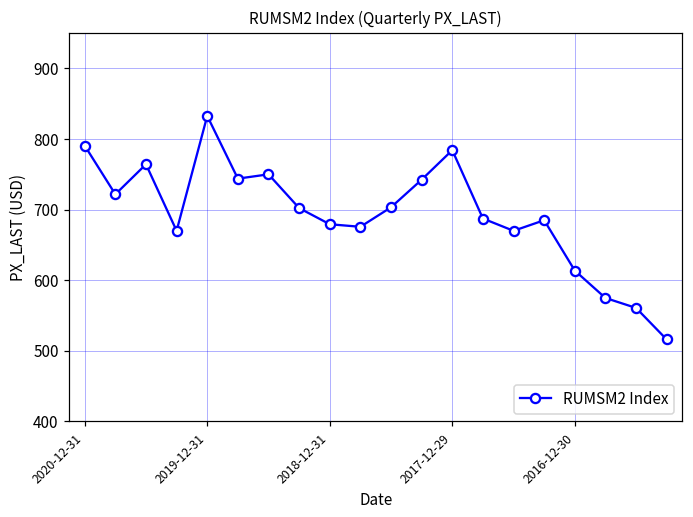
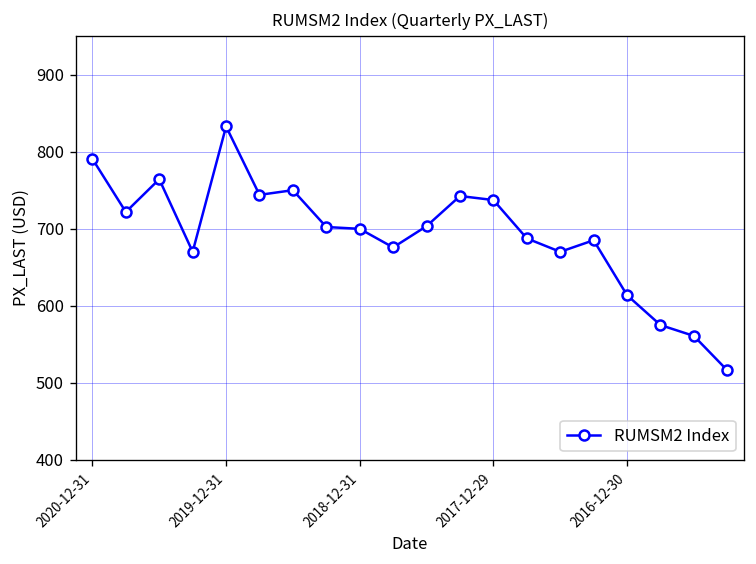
  {
    "2020-12-31": 790,
    "2019-12-31": 830,
-   "2018-12-31": 680,
-   "2017-12-29": 780,
+   "2018-12-31": 700,
+   "2017-12-29": 740,
    "2016-12-30": 610
  }
